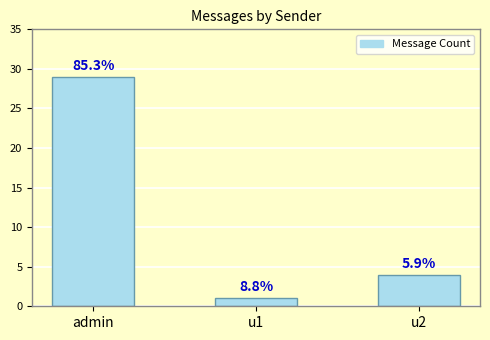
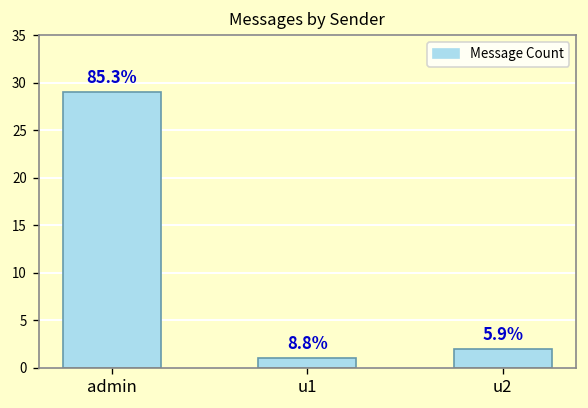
  {
-   "u2": 4
+   "u2": 2
  }
